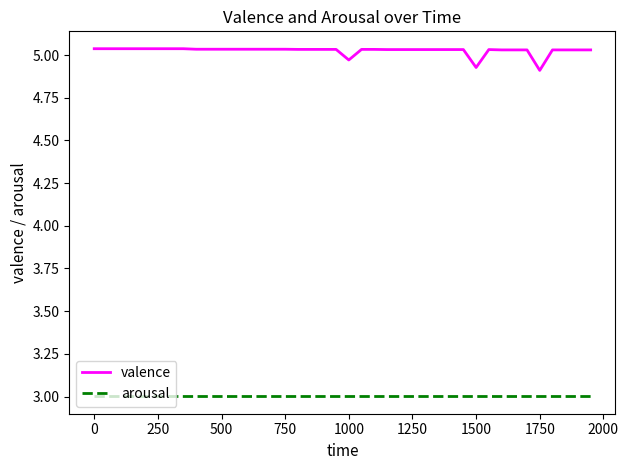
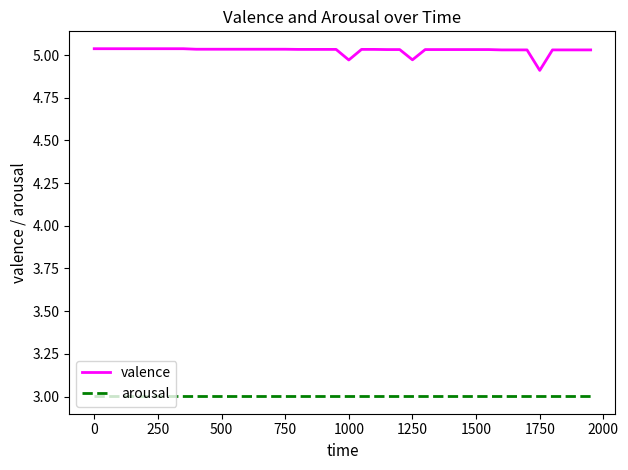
  {
    "valence": {
      "0": 5.04,
      "250": 5.04,
      "500": 5.03,
      "750": 5.03,
      "1000": 4.97,
-     "1250": 5.03,
-     "1500": 4.93,
+     "1250": 4.97,
+     "1500": 5.03,
      "1750": 4.91
    },
    "arousal": {
      "500": 3.00,
      "750": 3.00,
      "1000": 3.00,
      "1250": 3.00,
      "1500": 3.00,
      "1750": 3.00
    }
  }
